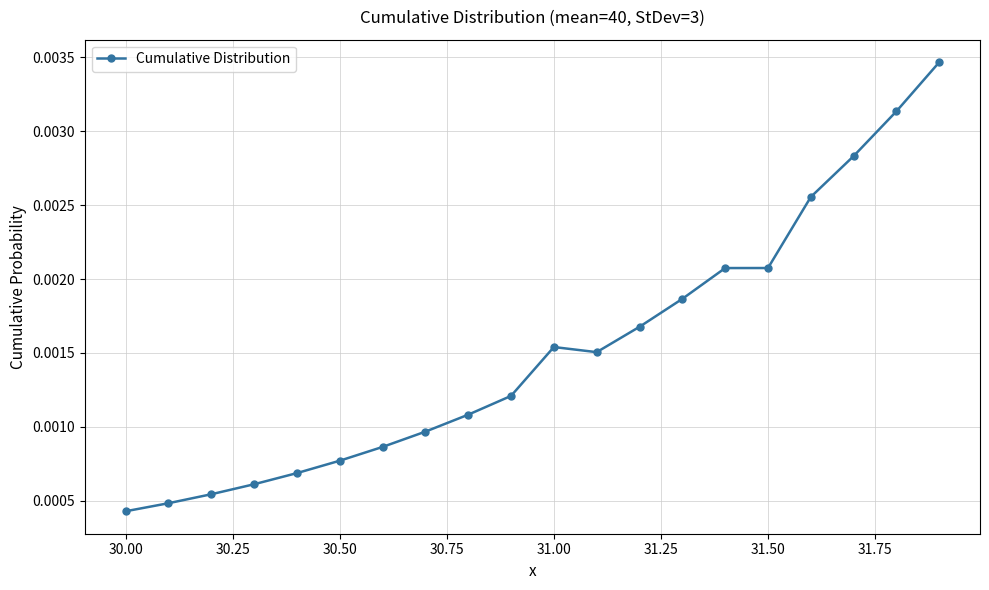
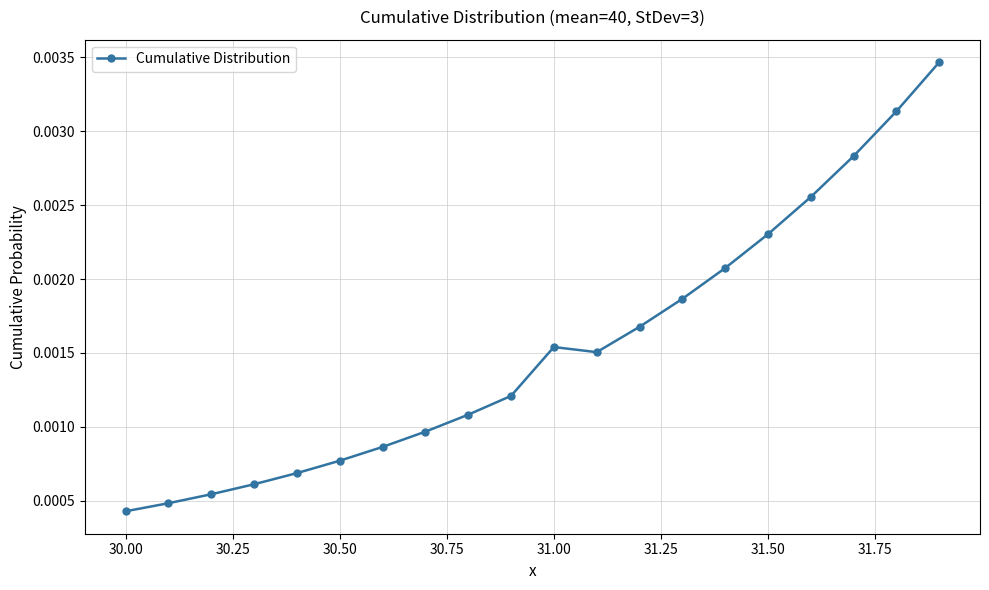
  {
    "30.00": 0.00043,
    "30.50": 0.00077,
    "31.00": 0.00154,
-   "31.50": 0.00207
+   "31.50": 0.00230
  }
